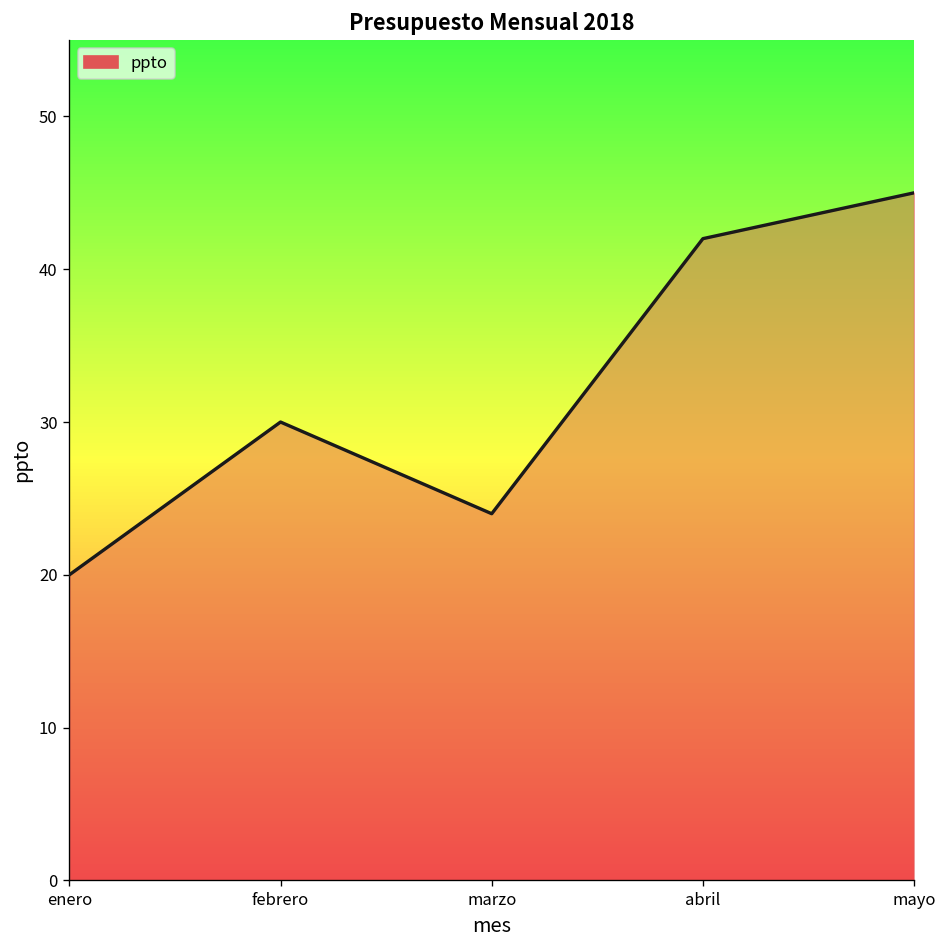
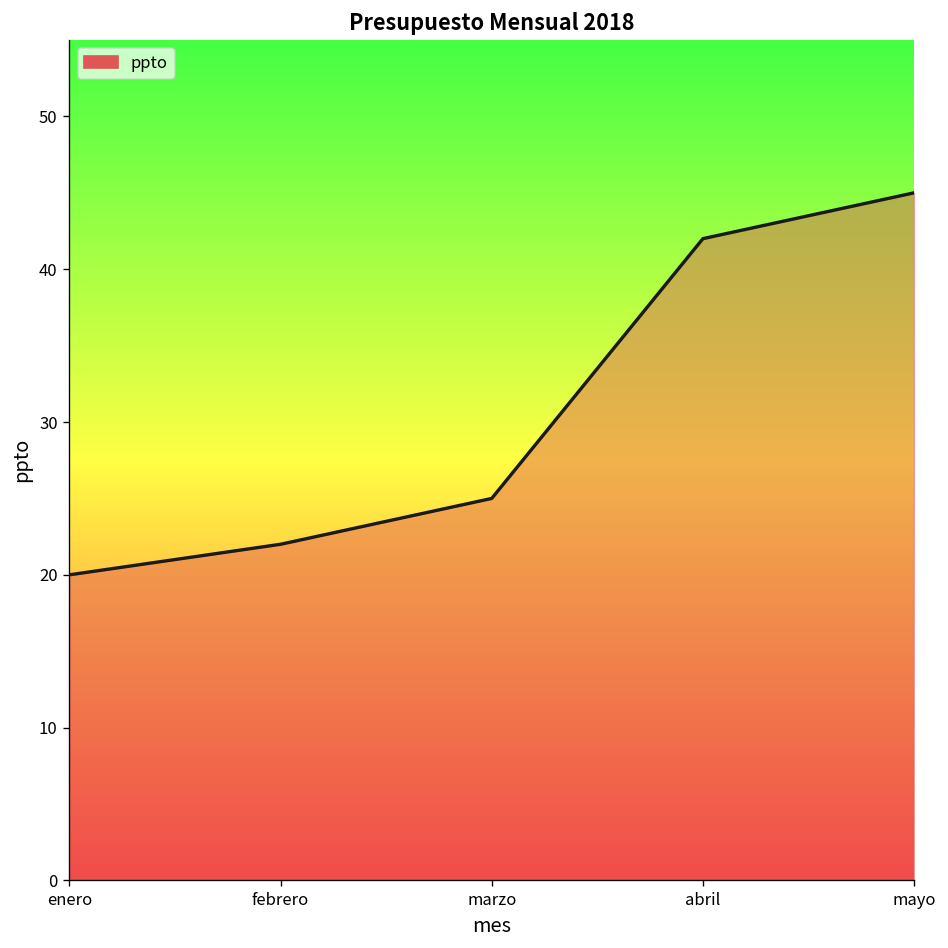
  {
    "enero": 20,
-   "febrero": 30,
-   "marzo": 24,
+   "febrero": 22,
+   "marzo": 25,
    "abril": 42,
    "mayo": 45
  }
